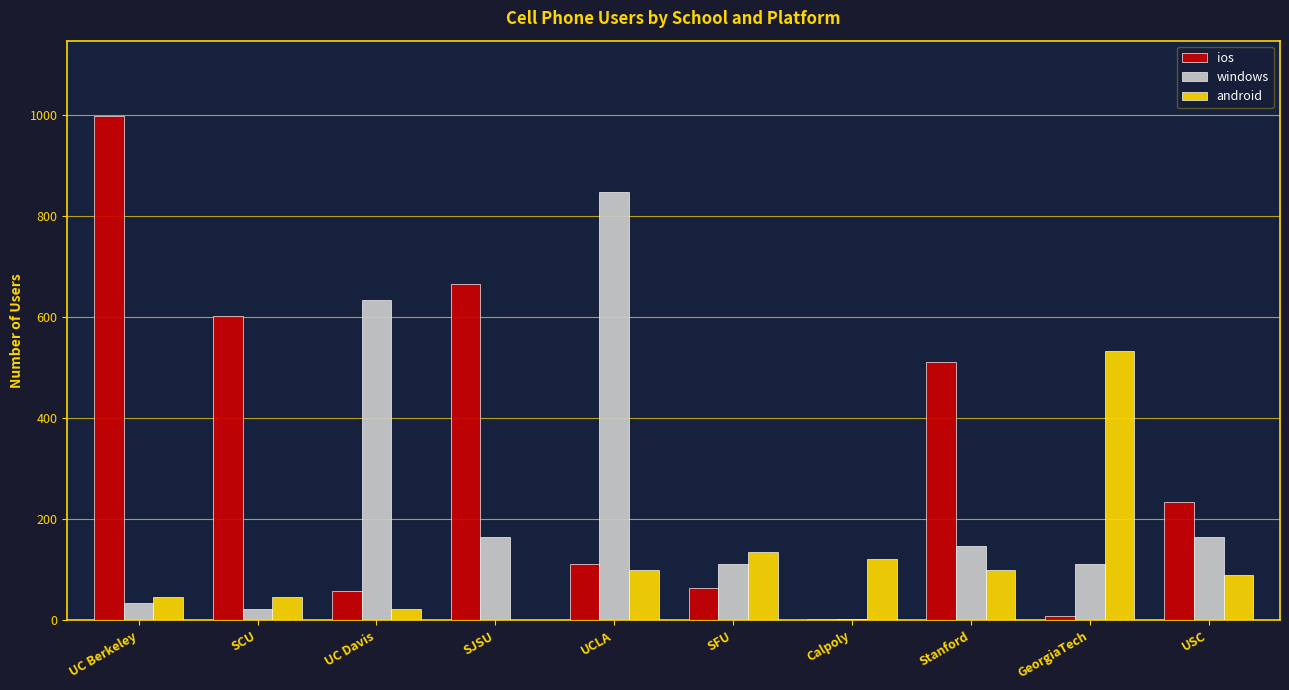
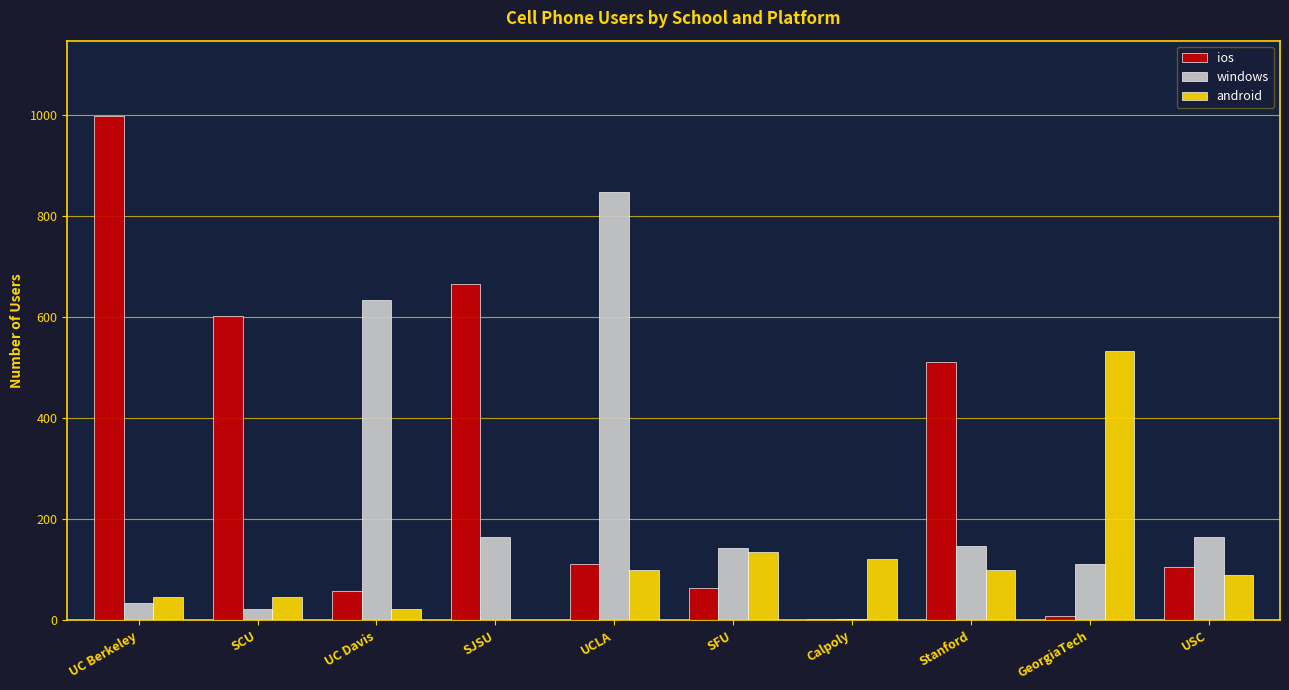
  {
    "ios": {
      "UC Berkeley": 1000,
      "SCU": 600,
      "UC Davis": 60,
      "SJSU": 670,
      "UCLA": 110,
      "SFU": 60,
      "Stanford": 510,
      "GeorgiaTech": 10,
-     "USC": 230
+     "USC": 110
    },
    "windows": {
      "UC Berkeley": 30,
      "SCU": 20,
      "UC Davis": 640,
      "SJSU": 170,
      "UCLA": 850,
-     "SFU": 110,
+     "SFU": 140,
      "Stanford": 150,
      "GeorgiaTech": 110,
      "USC": 170
    },
    "android": {
      "UC Berkeley": 50,
      "SCU": 50,
      "UC Davis": 20,
      "UCLA": 100,
      "SFU": 130,
      "Calpoly": 120,
      "Stanford": 100,
      "GeorgiaTech": 530,
      "USC": 90
    }
  }
